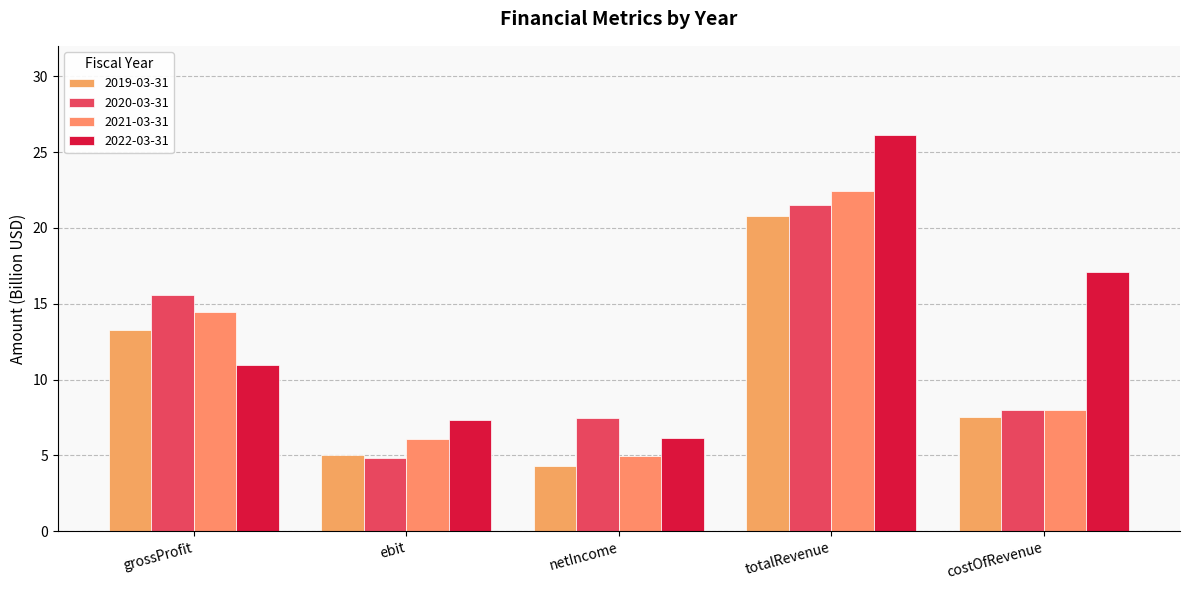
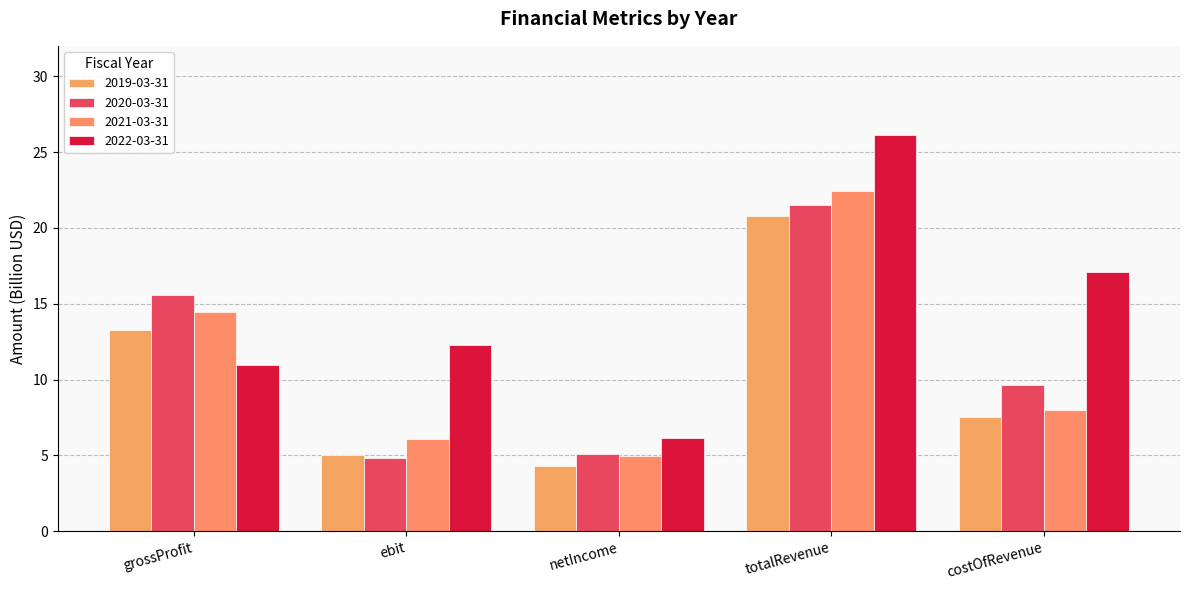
  {
    "2020-03-31": {
      "grossProfit": 15.6,
      "ebit": 4.8,
-     "netIncome": 7.5,
+     "netIncome": 5.1,
      "totalRevenue": 21.5,
-     "costOfRevenue": 8.0
+     "costOfRevenue": 9.6
    },
    "2022-03-31": {
      "grossProfit": 11.0,
-     "ebit": 7.3,
+     "ebit": 12.3,
      "netIncome": 6.1,
      "totalRevenue": 26.1,
      "costOfRevenue": 17.1
    }
  }
